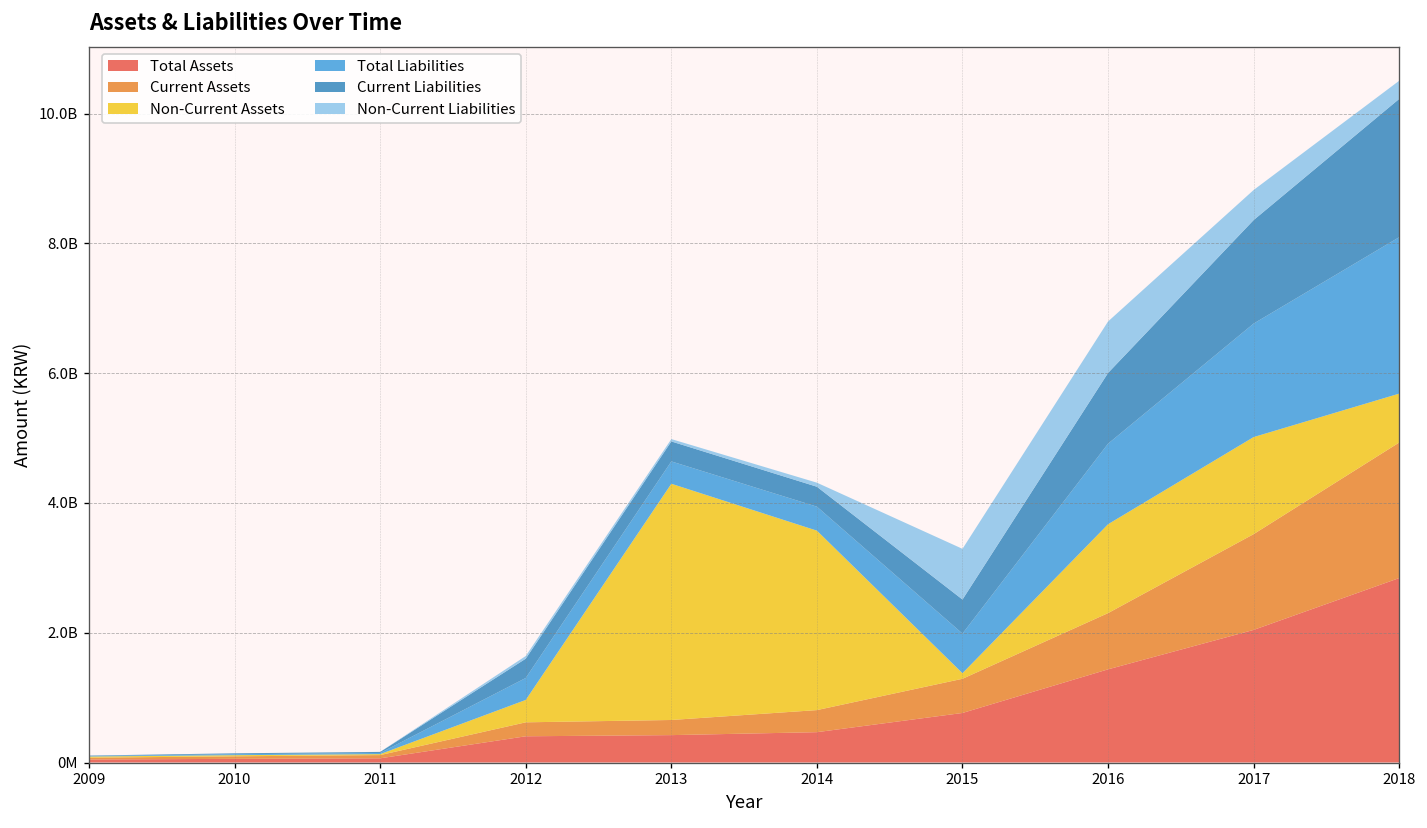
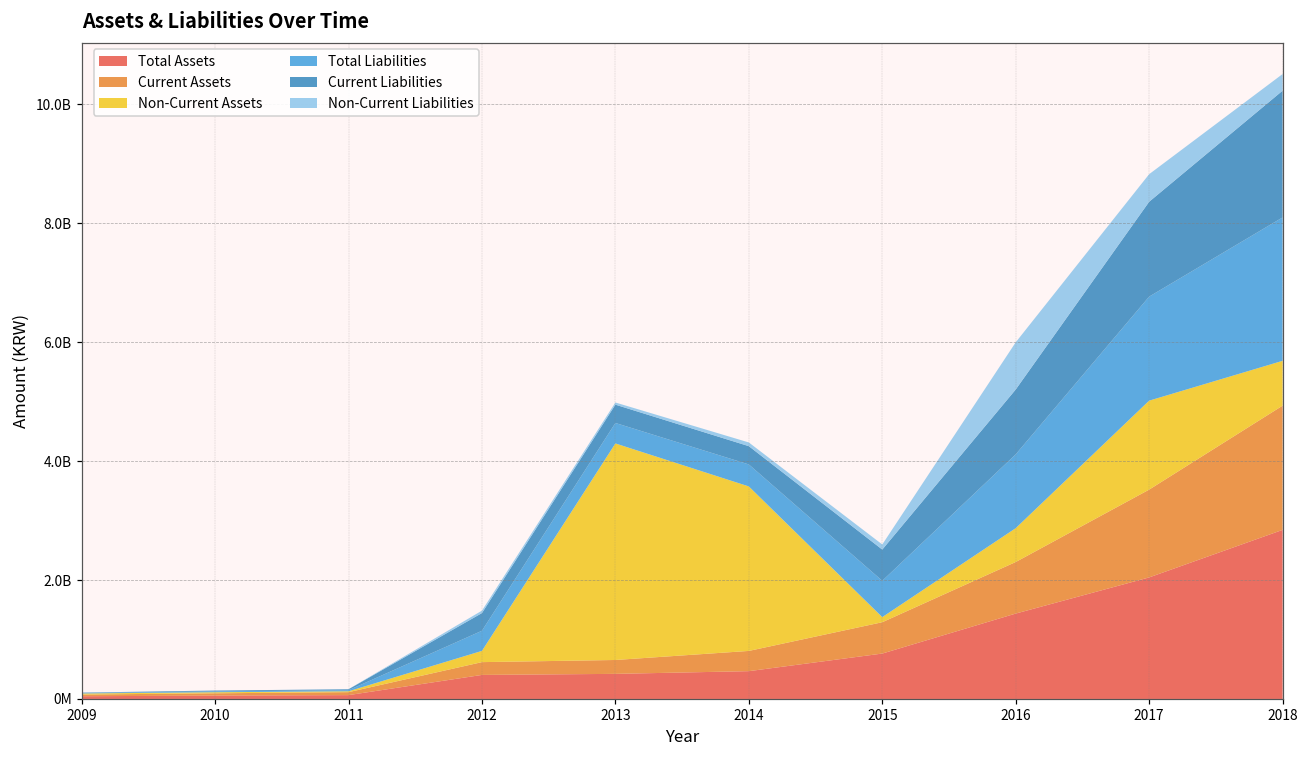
  {
    "Non-Current Assets": {
-     "2012": 300000000,
+     "2012": 200000000,
      "2013": 3600000000,
      "2014": 2800000000,
      "2015": 100000000,
-     "2016": 1400000000,
+     "2016": 600000000,
      "2017": 1500000000,
      "2018": 800000000
    },
    "Non-Current Liabilities": {
      "2014": 100000000,
-     "2015": 800000000,
+     "2015": 100000000,
      "2016": 800000000,
      "2017": 500000000,
      "2018": 300000000
    }
  }
